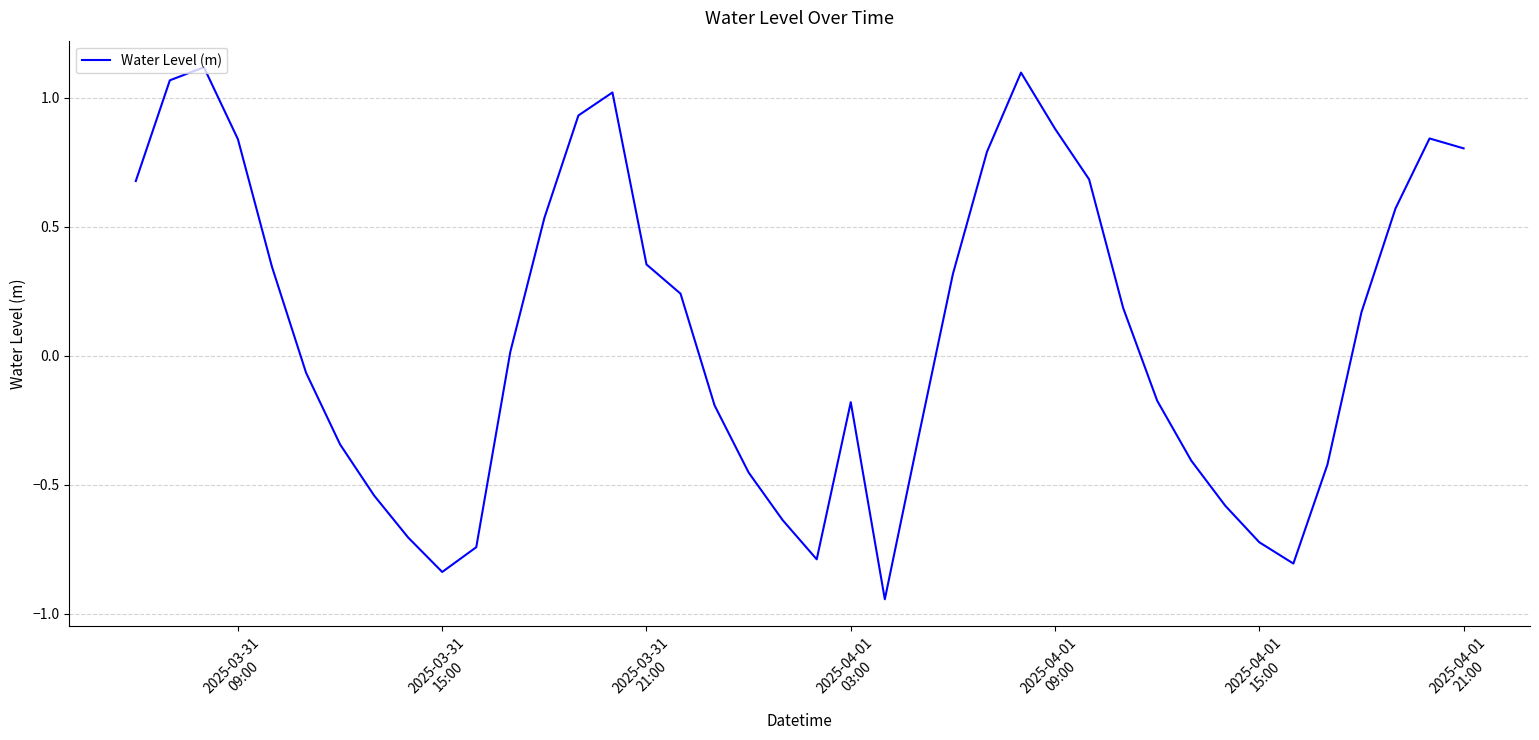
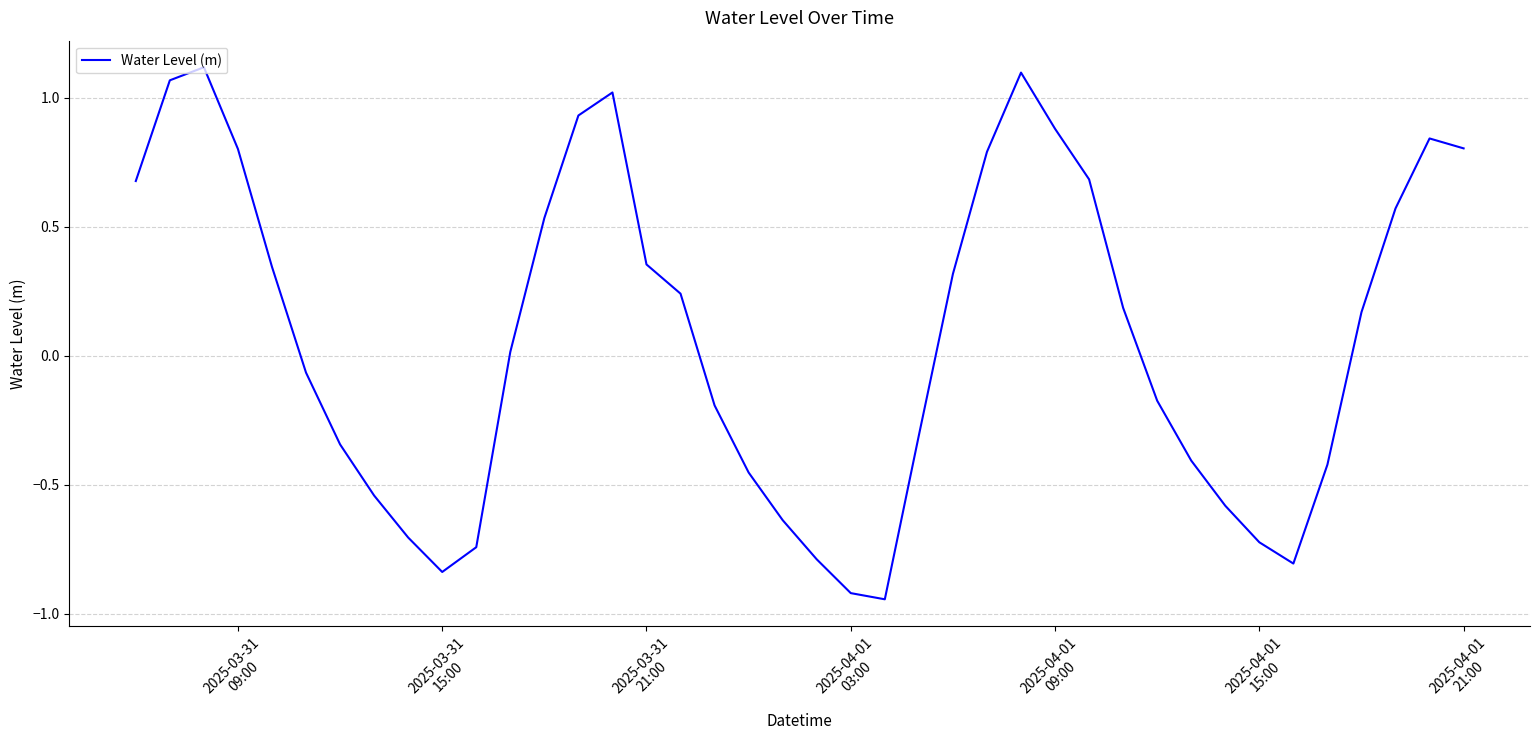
  {
-   "2025-03-31 09:00": 0.84,
+   "2025-03-31 09:00": 0.80,
    "2025-03-31 15:00": -0.84,
    "2025-03-31 21:00": 0.35,
-   "2025-04-01 03:00": -0.18,
+   "2025-04-01 03:00": -0.92,
    "2025-04-01 09:00": 0.88,
    "2025-04-01 15:00": -0.72,
    "2025-04-01 21:00": 0.80
  }
